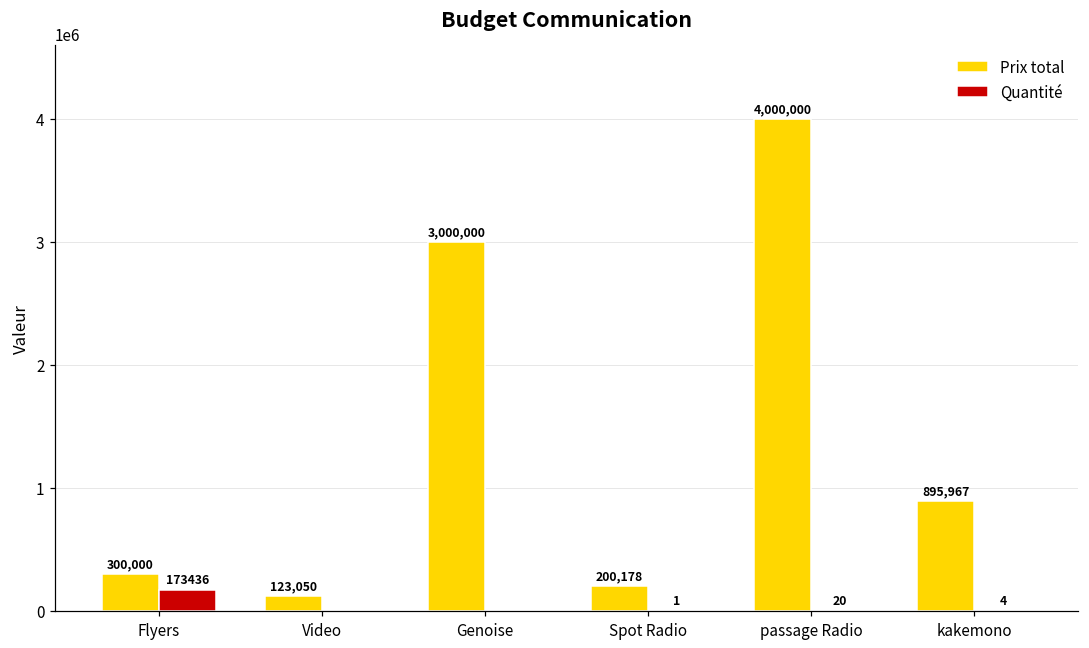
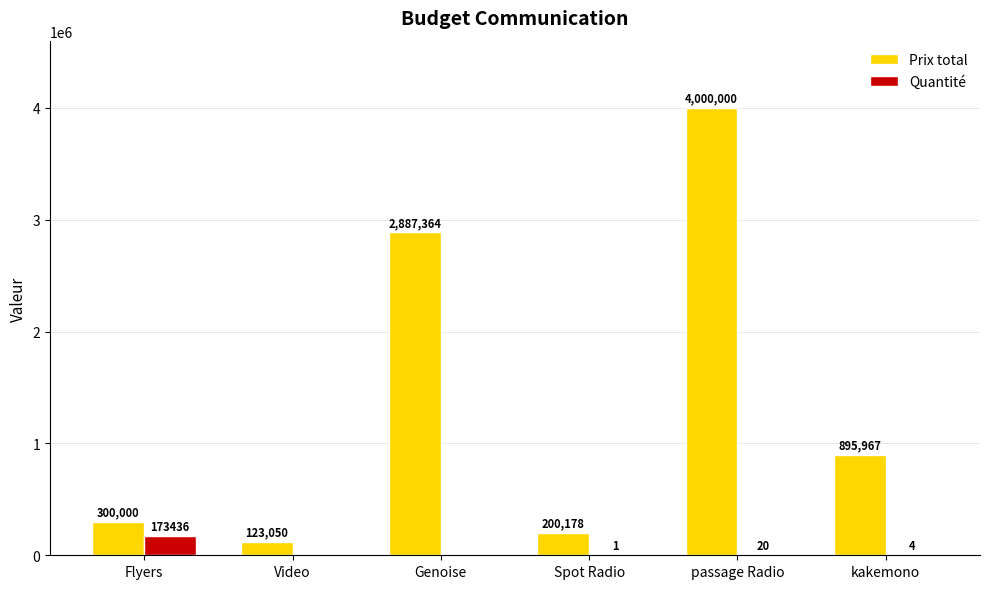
  {
    "Prix total": {
      "Flyers": "300,000",
      "Video": "123,050",
-     "Genoise": "3,000,000",
+     "Genoise": "2,887,364",
      "Spot Radio": "200,178",
      "passage Radio": "4,000,000",
      "kakemono": "895,967"
    },
    "Quantité": {
      "Flyers": "173436",
      "Spot Radio": "1",
      "passage Radio": "20",
      "kakemono": "4"
    }
  }
